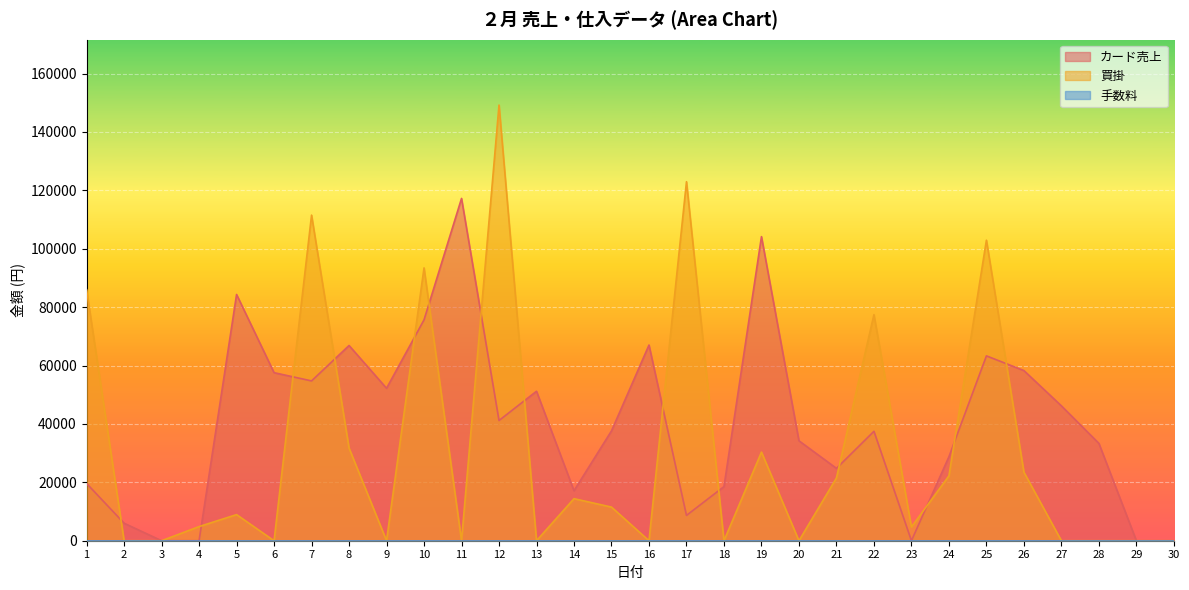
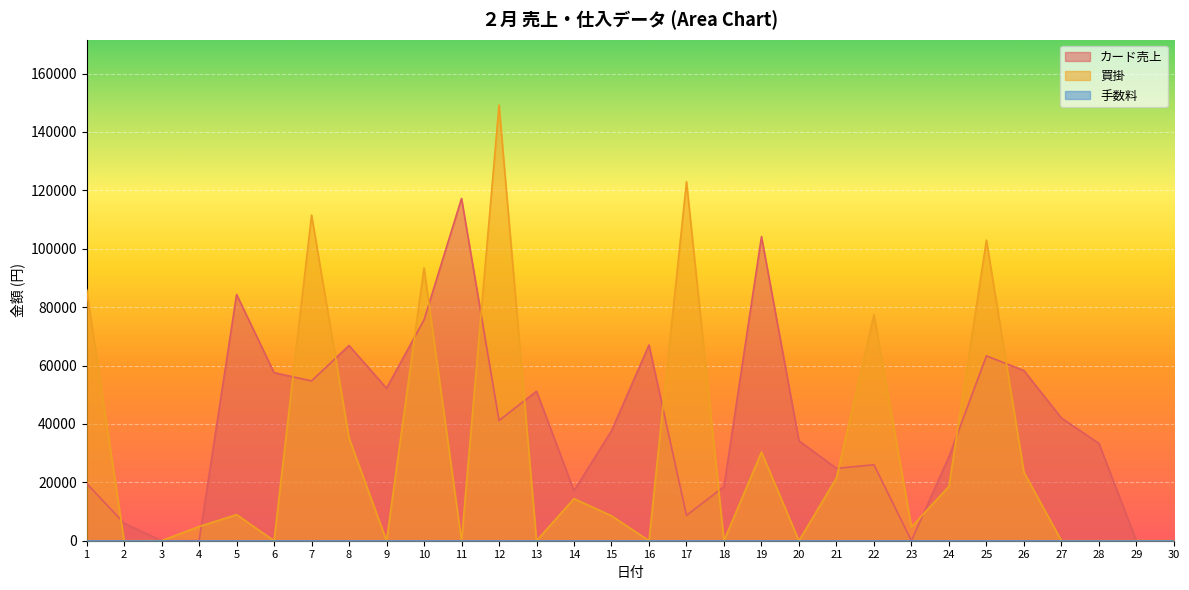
  {
    "カード売上": {
      "1": 20000,
      "2": 6000,
      "5": 84000,
      "6": 58000,
      "7": 55000,
      "8": 67000,
      "9": 52000,
      "10": 76000,
      "11": 117000,
      "12": 41000,
      "13": 51000,
      "14": 17000,
      "15": 38000,
      "16": 67000,
      "17": 9000,
      "18": 19000,
      "19": 104000,
      "20": 34000,
      "21": 25000,
-     "22": 37000,
+     "22": 26000,
      "24": 29000,
      "25": 63000,
      "26": 58000,
-     "27": 46000,
+     "27": 42000,
      "28": 33000
    },
    "買掛": {
      "1": 86000,
      "4": 5000,
      "5": 9000,
      "7": 112000,
-     "8": 32000,
+     "8": 35000,
      "10": 93000,
      "12": 149000,
      "14": 14000,
-     "15": 12000,
+     "15": 9000,
      "17": 123000,
      "19": 30000,
      "21": 21000,
      "22": 77000,
      "23": 5000,
-     "24": 22000,
+     "24": 19000,
      "25": 103000,
      "26": 23000
    },
    "手数料": {
      "1": 0,
      "5": 0,
      "7": 0,
      "8": 0,
      "10": 0,
      "12": 0,
      "14": 0,
      "15": 0,
      "17": 0,
      "19": 0,
      "21": 0,
      "22": 0,
      "24": 0,
      "25": 0,
      "26": 0
    }
  }
